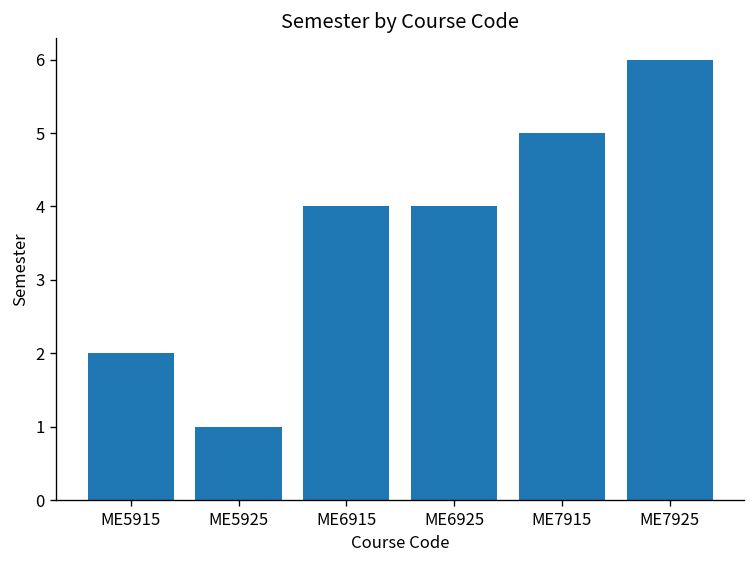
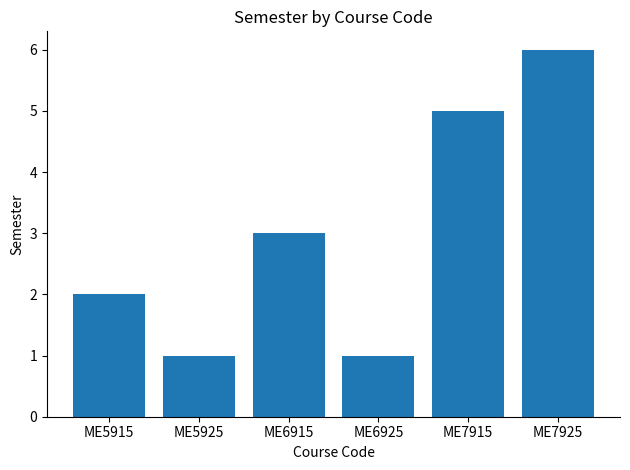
  {
    "ME5915": 2,
    "ME5925": 1,
-   "ME6915": 4,
-   "ME6925": 4,
+   "ME6915": 3,
+   "ME6925": 1,
    "ME7915": 5,
    "ME7925": 6
  }
